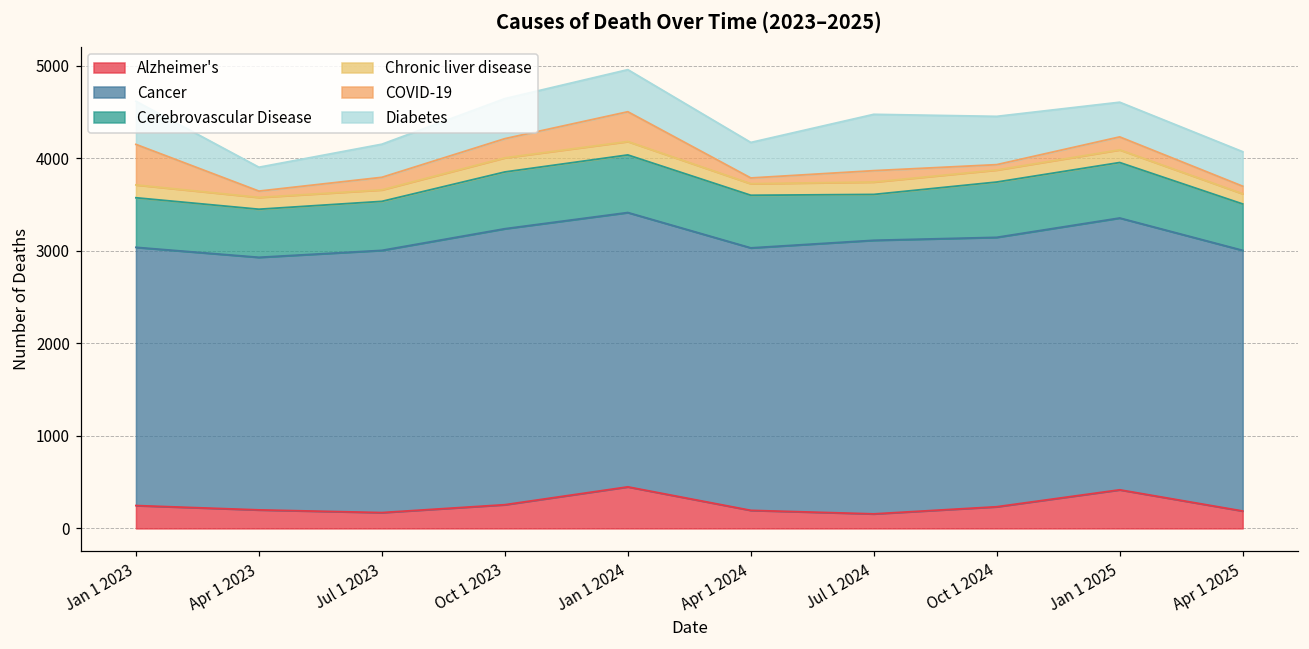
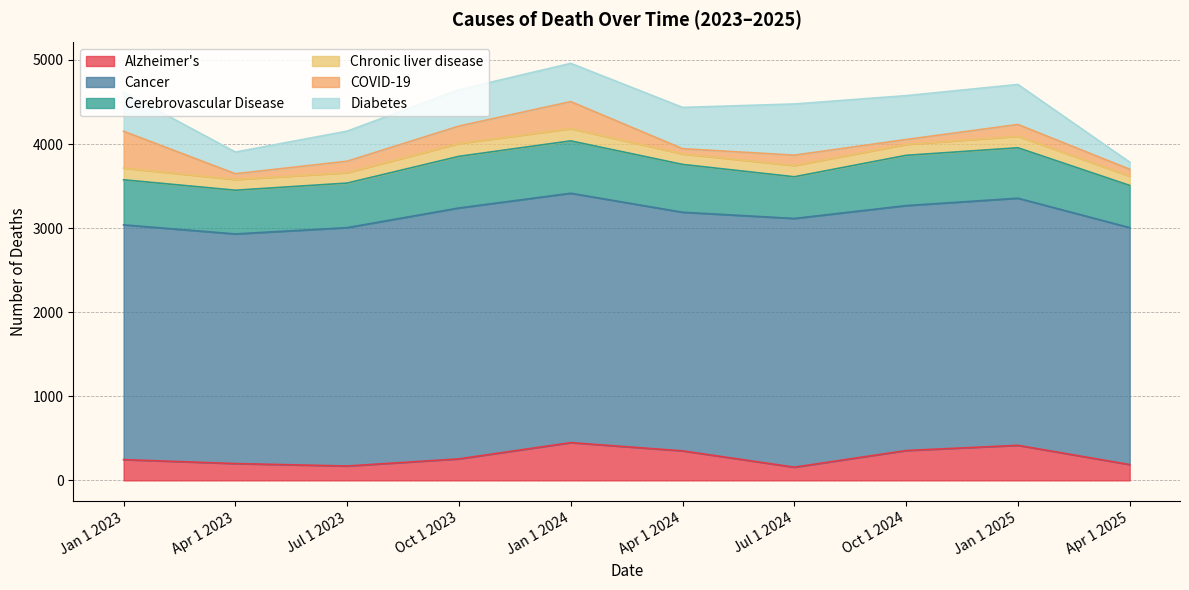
  {
    "Alzheimer's": {
      "Jan 1 2023": 200,
      "Apr 1 2023": 200,
      "Jul 1 2023": 200,
      "Oct 1 2023": 300,
      "Jan 1 2024": 400,
-     "Apr 1 2024": 200,
+     "Apr 1 2024": 400,
      "Jul 1 2024": 200,
-     "Oct 1 2024": 200,
+     "Oct 1 2024": 400,
      "Jan 1 2025": 400,
      "Apr 1 2025": 200
    },
    "Diabetes": {
      "Apr 1 2023": 300,
      "Jul 1 2023": 400,
      "Jan 1 2024": 500,
-     "Apr 1 2024": 400,
+     "Apr 1 2024": 500,
      "Jul 1 2024": 600,
      "Oct 1 2024": 500,
-     "Jan 1 2025": 400,
-     "Apr 1 2025": 400
+     "Jan 1 2025": 500,
+     "Apr 1 2025": 100
    }
  }
